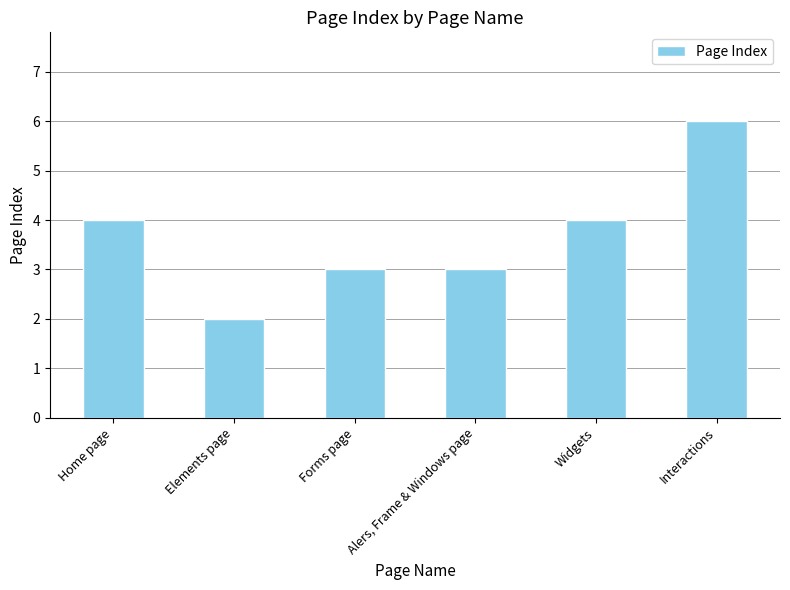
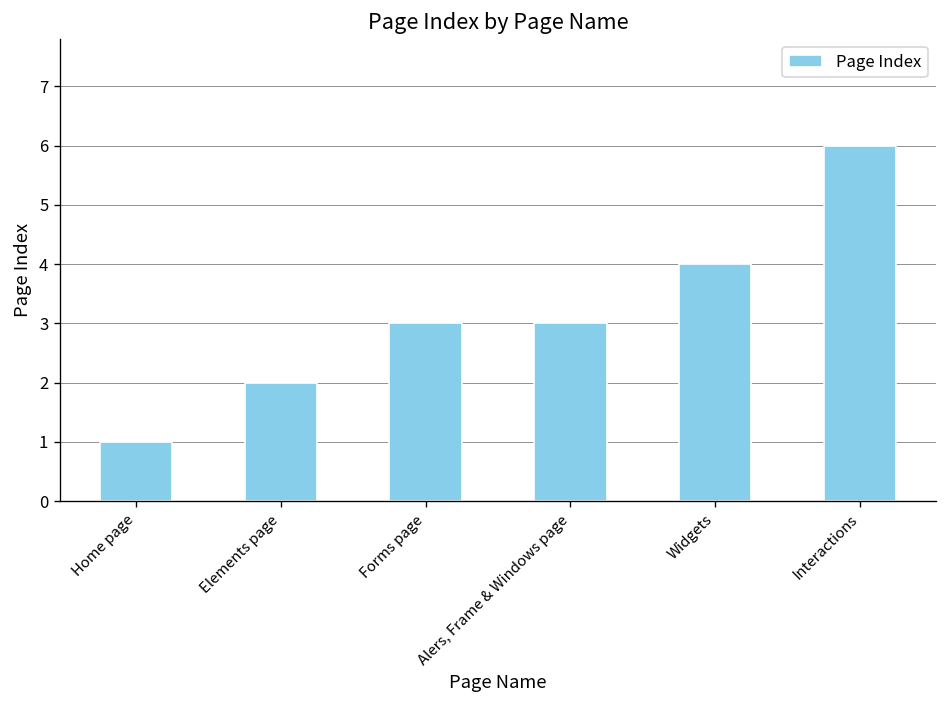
  {
-   "Home page": 4,
+   "Home page": 1,
    "Elements page": 2,
    "Forms page": 3,
    "Alers, Frame & Windows page": 3,
    "Widgets": 4,
    "Interactions": 6
  }
